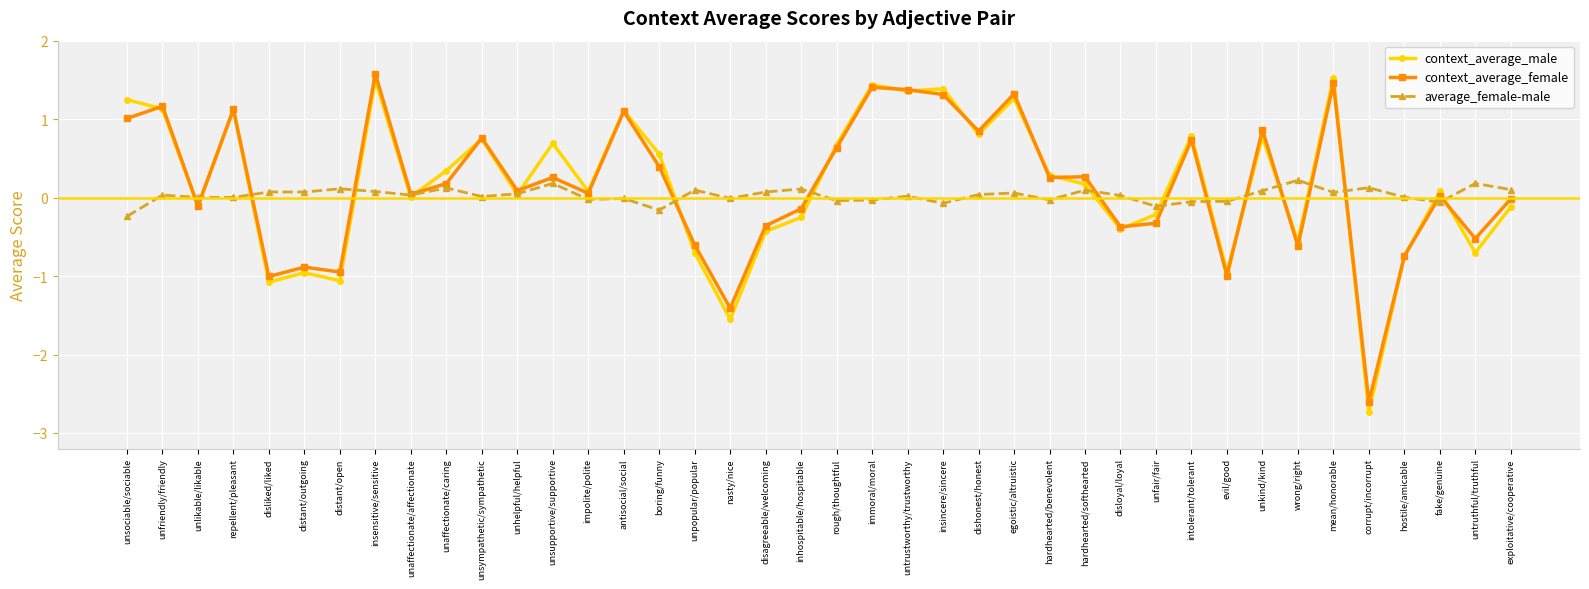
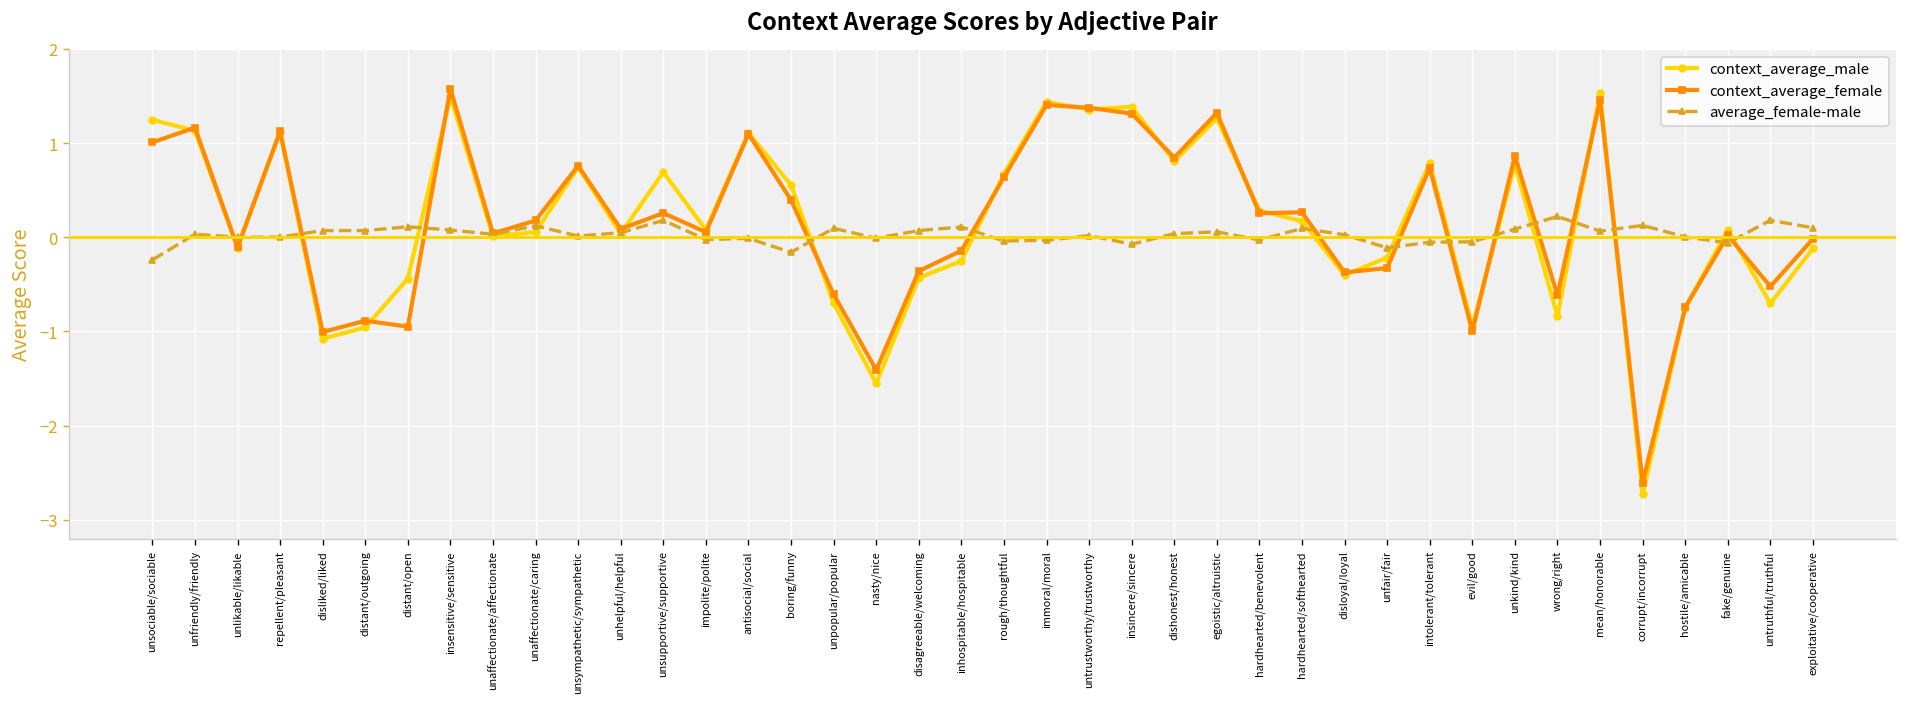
  {
    "context_average_male": {
      "unsociable/sociable": 1.2,
      "unfriendly/friendly": 1.1,
      "disliked/liked": -1.1,
      "distant/outgoing": -1.0,
-     "distant/open": -1.1,
+     "distant/open": -0.4,
      "insensitive/sensitive": 1.5,
-     "unaffectionate/caring": 0.3,
+     "unaffectionate/caring": 0.1,
      "unsupportive/supportive": 0.7,
      "boring/funny": 0.6,
      "unpopular/popular": -0.7,
      "nasty/nice": -1.6,
      "disagreeable/welcoming": -0.4,
      "inhospitable/hospitable": -0.3,
      "rough/thoughtful": 0.7,
      "insincere/sincere": 1.4,
      "dishonest/honest": 0.8,
      "egoistic/altruistic": 1.3,
      "hardhearted/softhearted": 0.2,
      "unfair/fair": -0.2,
      "intolerant/tolerant": 0.8,
      "evil/good": -1.0,
      "unkind/kind": 0.8,
-     "wrong/right": -0.6,
+     "wrong/right": -0.8,
      "mean/honorable": 1.5,
      "corrupt/incorrupt": -2.7,
      "fake/genuine": 0.1,
      "untruthful/truthful": -0.7,
      "exploitative/cooperative": -0.1
    }
  }
